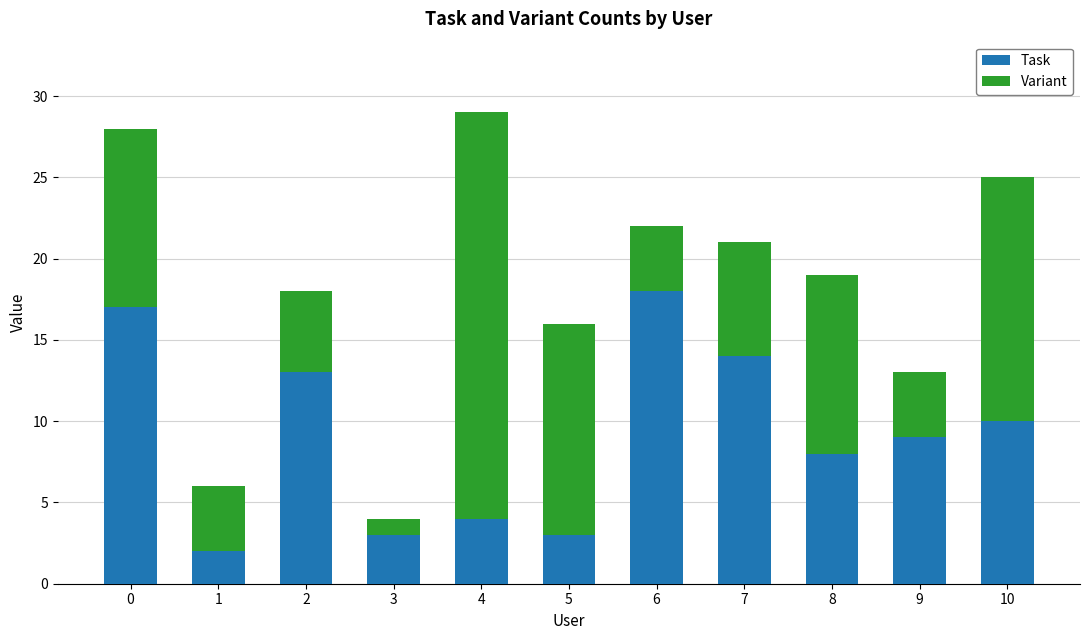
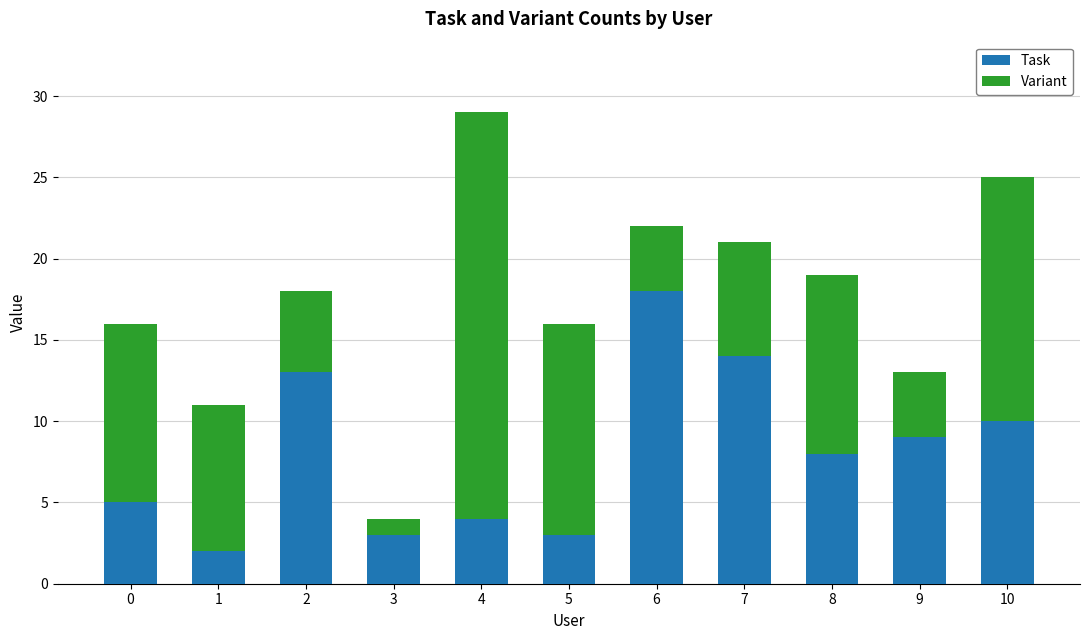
  {
    "Task": {
-     "0": 17,
+     "0": 5,
      "1": 2,
      "2": 13,
      "3": 3,
      "4": 4,
      "5": 3,
      "6": 18,
      "7": 14,
      "8": 8,
      "9": 9,
      "10": 10
    },
    "Variant": {
      "0": 11,
-     "1": 4,
+     "1": 9,
      "2": 5,
      "3": 1,
      "4": 25,
      "5": 13,
      "6": 4,
      "7": 7,
      "8": 11,
      "9": 4,
      "10": 15
    }
  }
